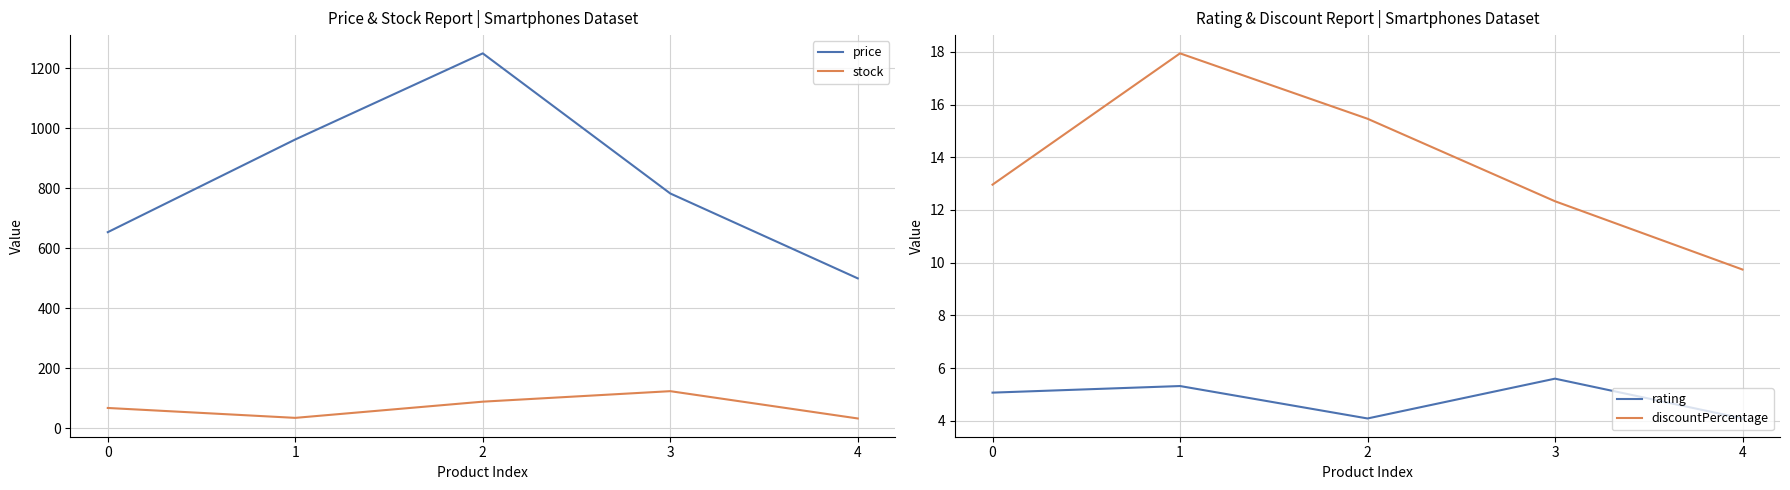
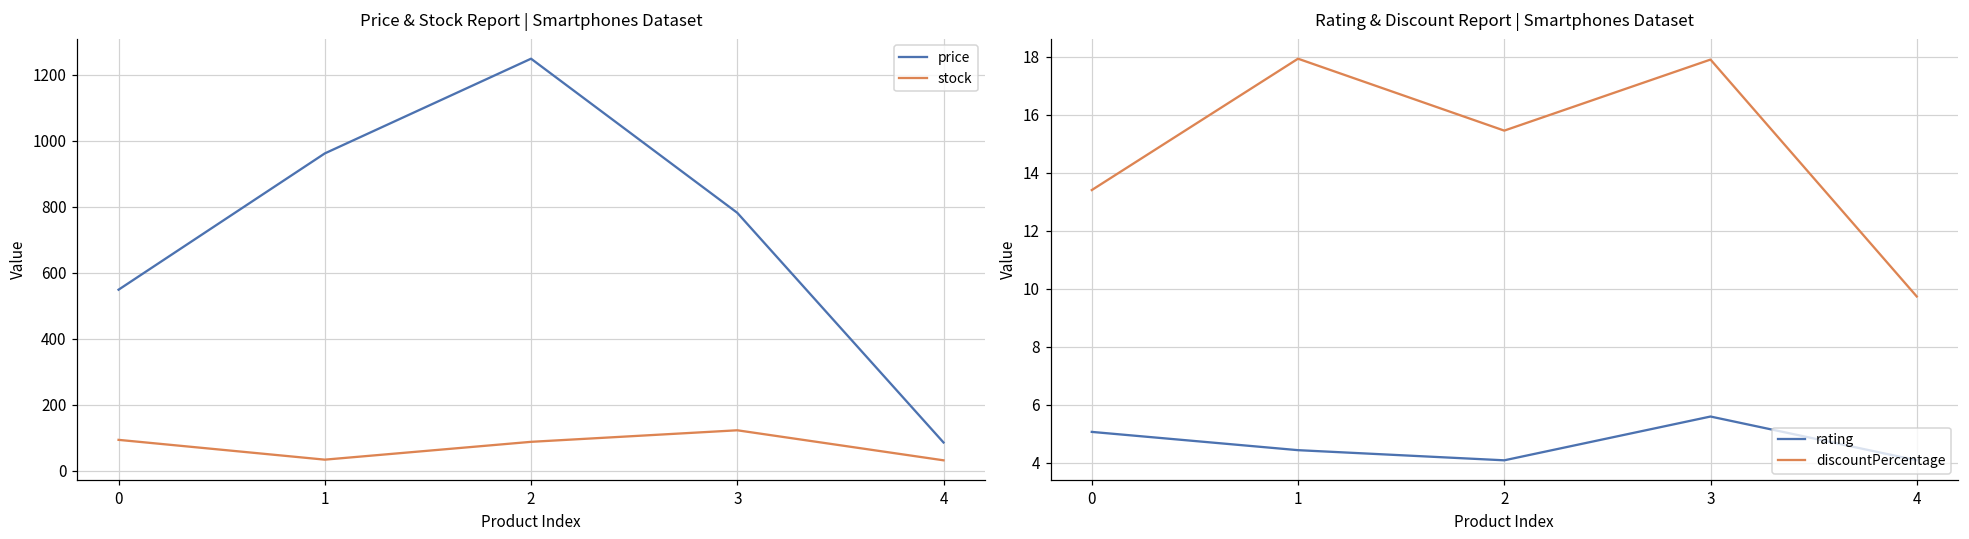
  {
    "Price & Stock Report | Smartphones Dataset": {
      "price": {
-       "0": 650,
+       "0": 550,
        "1": 960,
        "2": 1250,
        "3": 780,
-       "4": 500
+       "4": 90
      },
      "stock": {
-       "0": 70,
+       "0": 90,
        "1": 30,
        "2": 90,
        "3": 120,
        "4": 30
      }
    },
    "Rating & Discount Report | Smartphones Dataset": {
      "rating": {
        "0": 5.1,
-       "1": 5.3,
+       "1": 4.4,
        "2": 4.1,
        "3": 5.6
      },
      "discountPercentage": {
-       "0": 13.0,
+       "0": 13.4,
        "1": 17.9,
        "2": 15.5,
-       "3": 12.3,
+       "3": 17.9,
        "4": 9.7
      }
    }
  }
